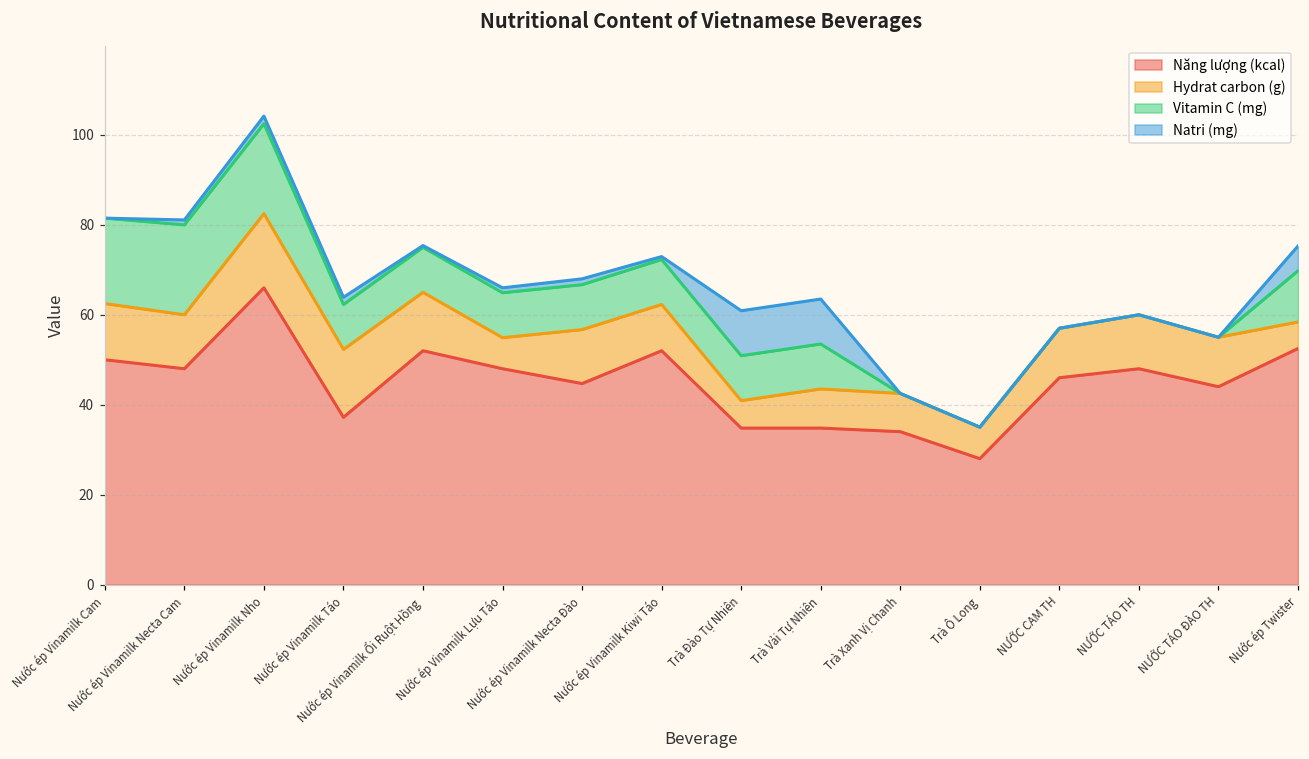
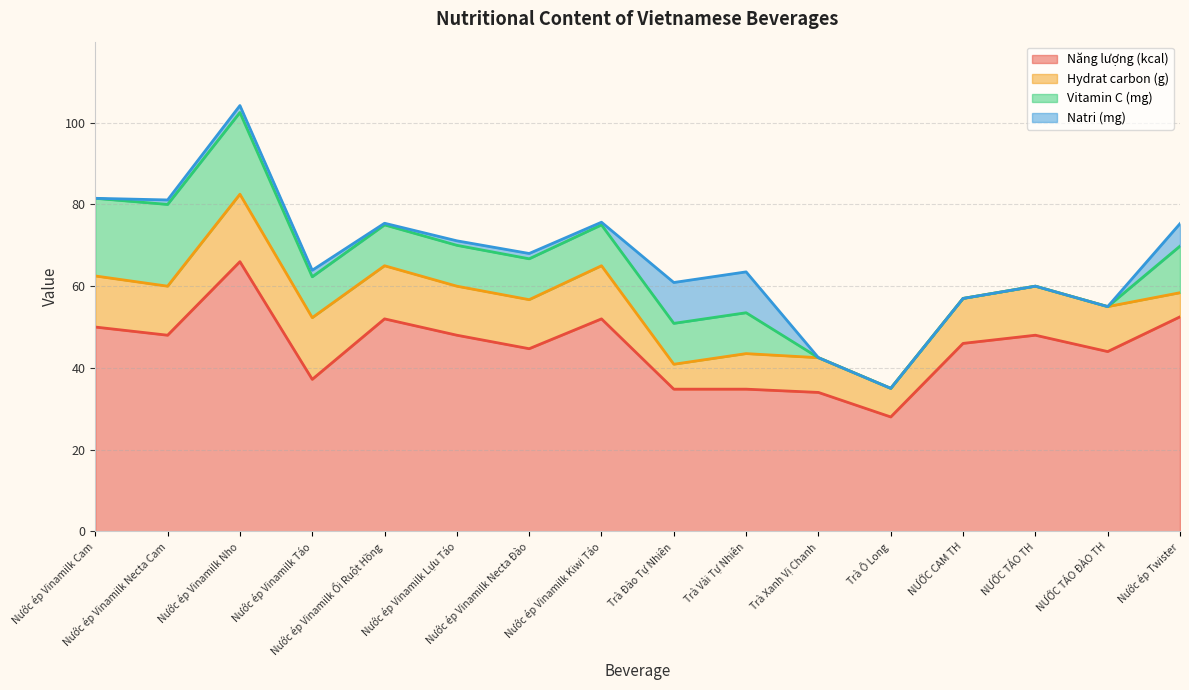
  {
    "Năng lượng (kcal)": {
      "Nước ép Vinamilk Cam": 50,
      "Nước ép Vinamilk Necta Cam": 48,
      "Nước ép Vinamilk Nho": 66,
      "Nước ép Vinamilk Táo": 37,
      "Nước ép Vinamilk Ổi Ruột Hồng": 52,
      "Nước ép Vinamilk Lựu Táo": 48,
      "Nước ép Vinamilk Necta Đào": 45,
      "Nước ép Vinamilk Kiwi Táo": 52,
      "Trà Đào Tự Nhiên": 35,
      "Trà Vải Tự Nhiên": 35,
      "Trà Xanh Vị Chanh": 34,
      "Trà Ô Long": 28,
      "NƯỚC CAM TH": 46,
      "NƯỚC TÁO TH": 48,
      "NƯỚC TÁO ĐÀO TH": 44,
      "Nước ép Twister": 53
    },
    "Hydrat carbon (g)": {
      "Nước ép Vinamilk Cam": 13,
      "Nước ép Vinamilk Necta Cam": 12,
      "Nước ép Vinamilk Nho": 17,
      "Nước ép Vinamilk Táo": 15,
      "Nước ép Vinamilk Ổi Ruột Hồng": 13,
-     "Nước ép Vinamilk Lựu Táo": 7,
+     "Nước ép Vinamilk Lựu Táo": 12,
      "Nước ép Vinamilk Necta Đào": 12,
-     "Nước ép Vinamilk Kiwi Táo": 10,
+     "Nước ép Vinamilk Kiwi Táo": 13,
      "Trà Đào Tự Nhiên": 6,
      "Trà Vải Tự Nhiên": 9,
      "Nước ép Twister": 6
    },
    "Vitamin C (mg)": {
      "Nước ép Vinamilk Necta Cam": 20,
      "Nước ép Vinamilk Nho": 20,
      "Nước ép Vinamilk Táo": 10,
      "Nước ép Vinamilk Lựu Táo": 10,
      "Nước ép Vinamilk Necta Đào": 10,
      "Nước ép Vinamilk Kiwi Táo": 10,
      "Trà Đào Tự Nhiên": 10,
      "Trà Vải Tự Nhiên": 10,
      "Nước ép Twister": 11
    },
    "Natri (mg)": {
      "Nước ép Vinamilk Necta Cam": 1,
      "Nước ép Vinamilk Nho": 2,
      "Nước ép Vinamilk Táo": 2,
      "Nước ép Vinamilk Lựu Táo": 1,
      "Nước ép Vinamilk Necta Đào": 1,
      "Nước ép Vinamilk Kiwi Táo": 1,
      "Trà Đào Tự Nhiên": 10,
      "Trà Vải Tự Nhiên": 10,
      "Nước ép Twister": 6
    }
  }
